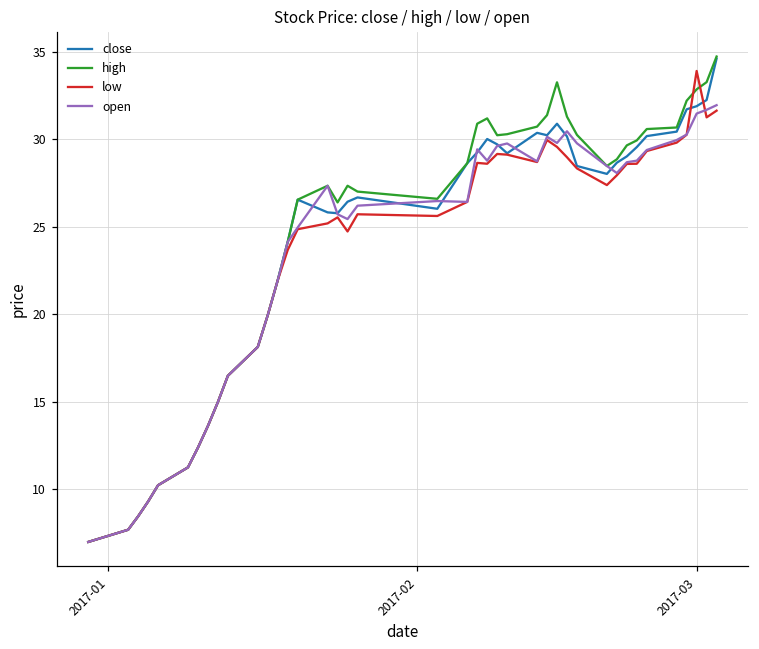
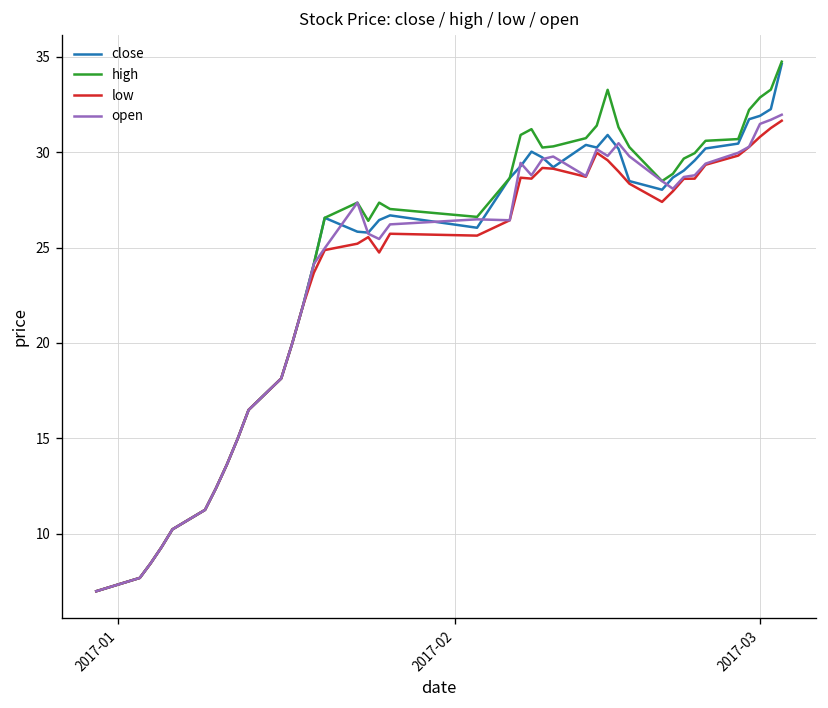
  {
    "close": {
      "2017-03": 31.9
    },
    "high": {
      "2017-03": 32.9
    },
    "low": {
-     "2017-03": 33.9
+     "2017-03": 30.8
    },
    "open": {
      "2017-03": 31.5
    }
  }
